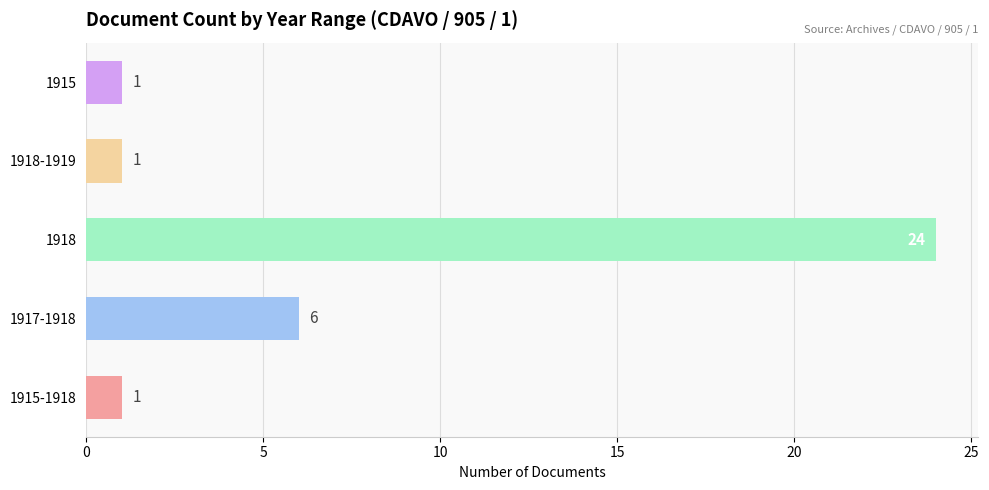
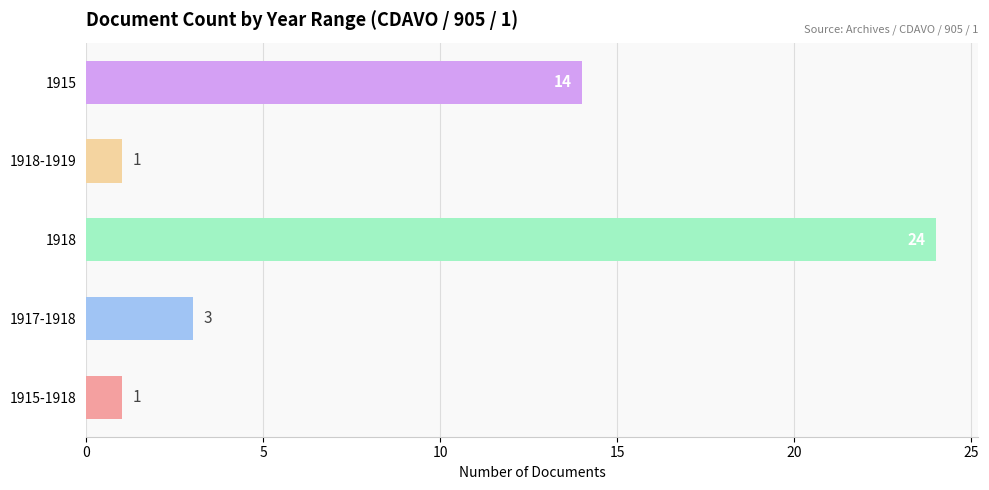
  {
-   "1915": 1,
+   "1915": 14,
    "1918-1919": 1,
    "1918": 24,
-   "1917-1918": 6,
+   "1917-1918": 3,
    "1915-1918": 1
  }
